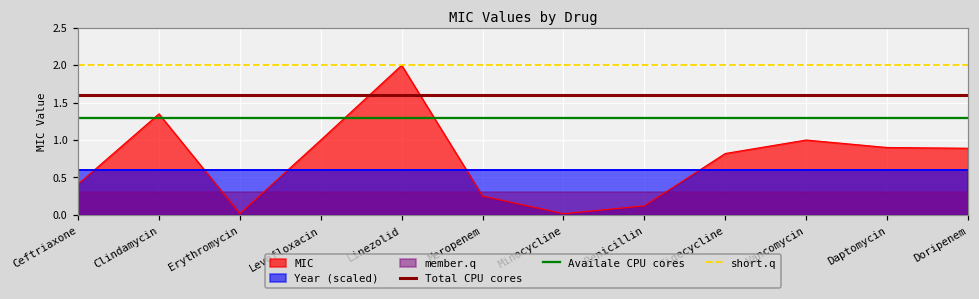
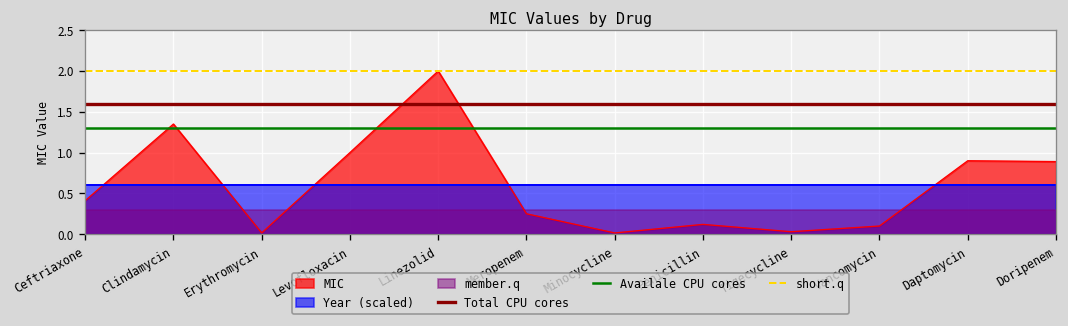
  {
    "MIC": {
      "Ceftriaxone": 0.4,
      "Clindamycin": 1.4,
      "Erythromycin": 0.0,
      "Levofloxacin": 1.0,
      "Linezolid": 2.0,
      "Meropenem": 0.3,
      "Minocycline": 0.0,
      "Penicillin": 0.1,
-     "Tigecycline": 0.8,
-     "Vancomycin": 1.0,
+     "Tigecycline": 0.0,
+     "Vancomycin": 0.1,
      "Daptomycin": 0.9,
      "Doripenem": 0.9
    },
    "Year (scaled)": {
      "Ceftriaxone": 0.6,
      "Clindamycin": 0.6,
      "Erythromycin": 0.6,
      "Levofloxacin": 0.6,
      "Linezolid": 0.6,
      "Meropenem": 0.6,
      "Minocycline": 0.6,
      "Penicillin": 0.6,
      "Tigecycline": 0.6,
      "Vancomycin": 0.6,
      "Daptomycin": 0.6,
      "Doripenem": 0.6
    },
    "member.q": {
      "Ceftriaxone": 0.3,
      "Clindamycin": 0.3,
      "Erythromycin": 0.3,
      "Levofloxacin": 0.3,
      "Linezolid": 0.3,
      "Meropenem": 0.3,
      "Minocycline": 0.3,
      "Penicillin": 0.3,
      "Tigecycline": 0.3,
      "Vancomycin": 0.3,
      "Daptomycin": 0.3,
      "Doripenem": 0.3
    }
  }
